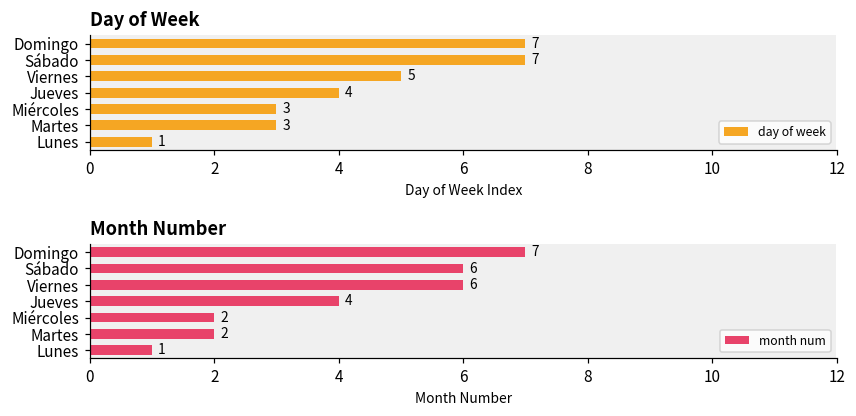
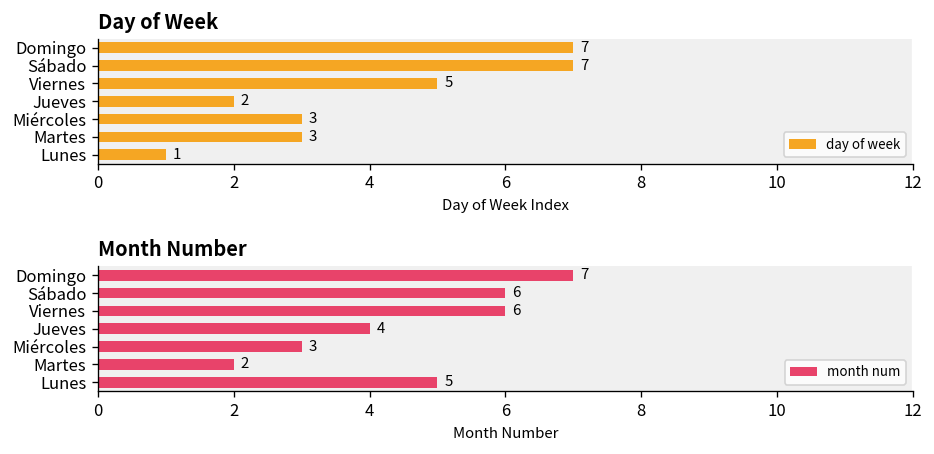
  {
    "Day of Week": {
      "Domingo": 7,
      "Sábado": 7,
      "Viernes": 5,
-     "Jueves": 4,
+     "Jueves": 2,
      "Miércoles": 3,
      "Martes": 3,
      "Lunes": 1
    },
    "Month Number": {
      "Domingo": 7,
      "Sábado": 6,
      "Viernes": 6,
      "Jueves": 4,
-     "Miércoles": 2,
+     "Miércoles": 3,
      "Martes": 2,
-     "Lunes": 1
+     "Lunes": 5
    }
  }
